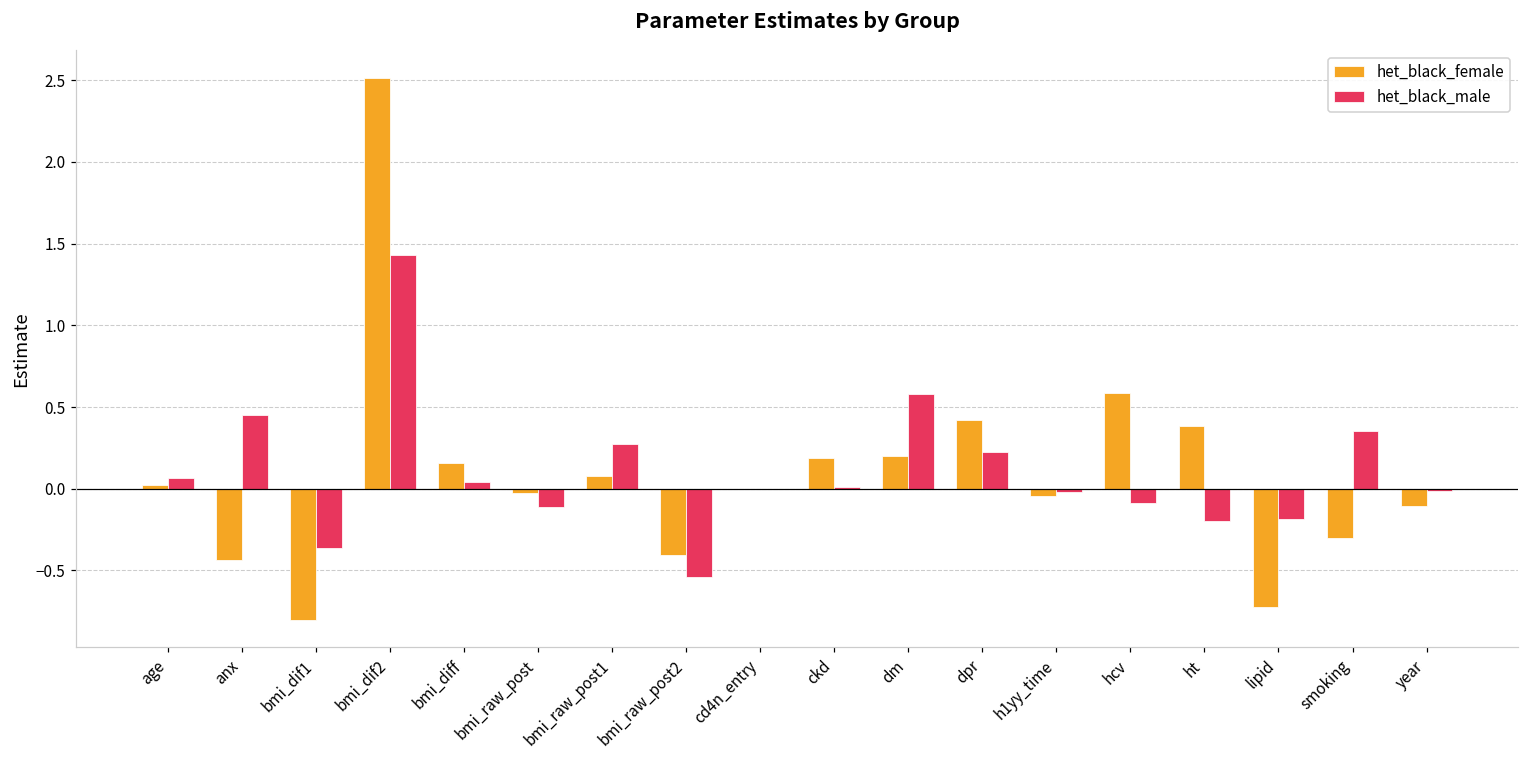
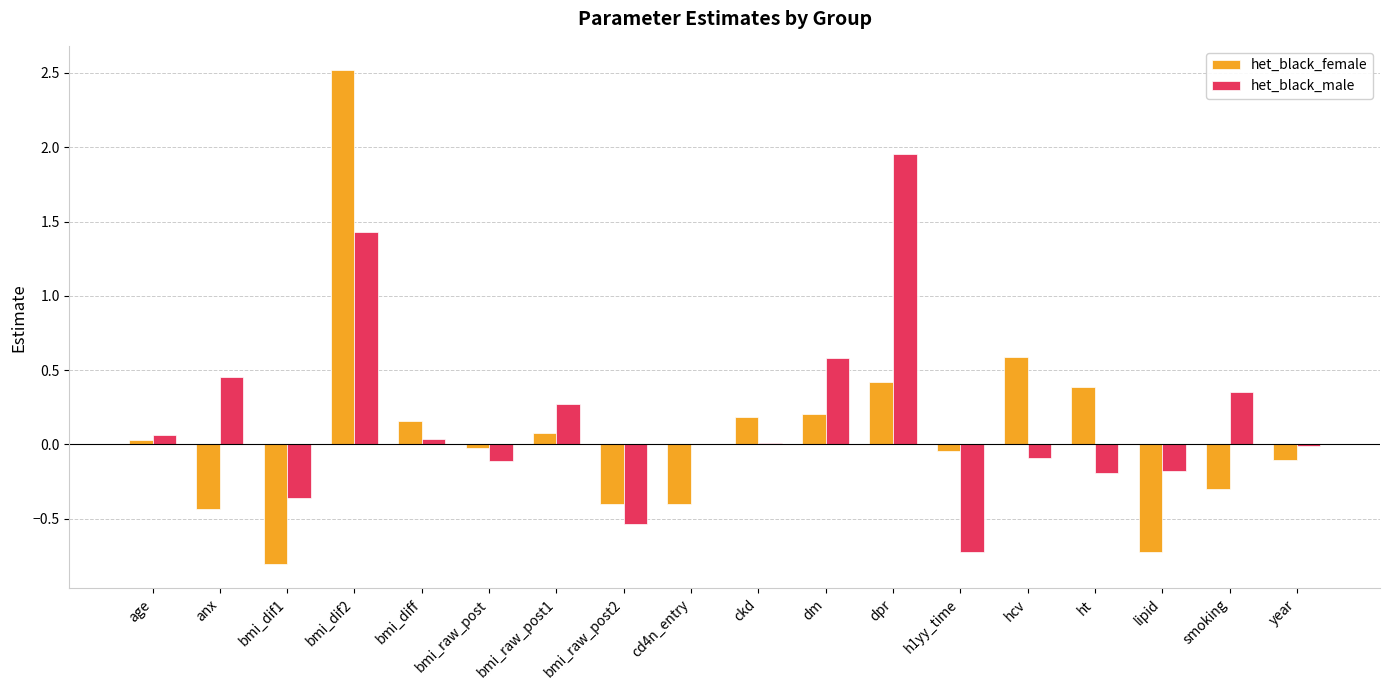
  {
    "het_black_female": {
      "age": 0.03,
      "anx": -0.44,
      "bmi_dif1": -0.80,
      "bmi_dif2": 2.52,
      "bmi_diff": 0.16,
      "bmi_raw_post": -0.03,
      "bmi_raw_post1": 0.08,
      "bmi_raw_post2": -0.40,
-     "cd4n_entry": 0.00,
+     "cd4n_entry": -0.40,
      "ckd": 0.19,
      "dm": 0.20,
      "dpr": 0.42,
      "h1yy_time": -0.04,
      "hcv": 0.59,
      "ht": 0.39,
      "lipid": -0.72,
      "smoking": -0.30,
      "year": -0.11
    },
    "het_black_male": {
      "age": 0.06,
      "anx": 0.45,
      "bmi_dif1": -0.36,
      "bmi_dif2": 1.43,
      "bmi_diff": 0.04,
      "bmi_raw_post": -0.11,
      "bmi_raw_post1": 0.27,
      "bmi_raw_post2": -0.54,
      "dm": 0.58,
-     "dpr": 0.22,
-     "h1yy_time": -0.02,
+     "dpr": 1.96,
+     "h1yy_time": -0.72,
      "hcv": -0.09,
      "ht": -0.19,
      "lipid": -0.18,
      "smoking": 0.35
    }
  }
